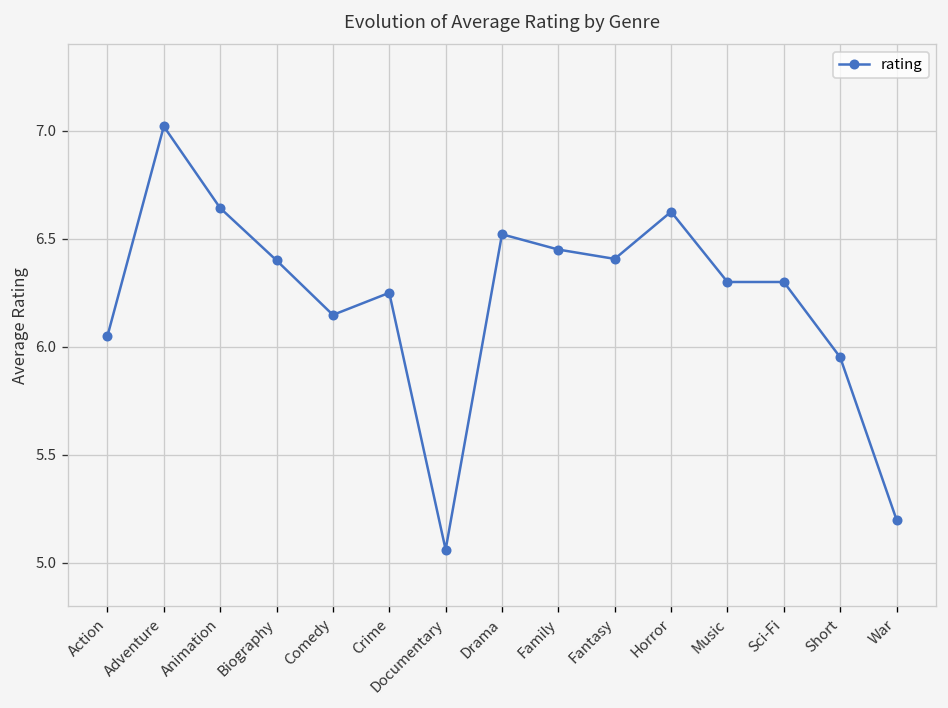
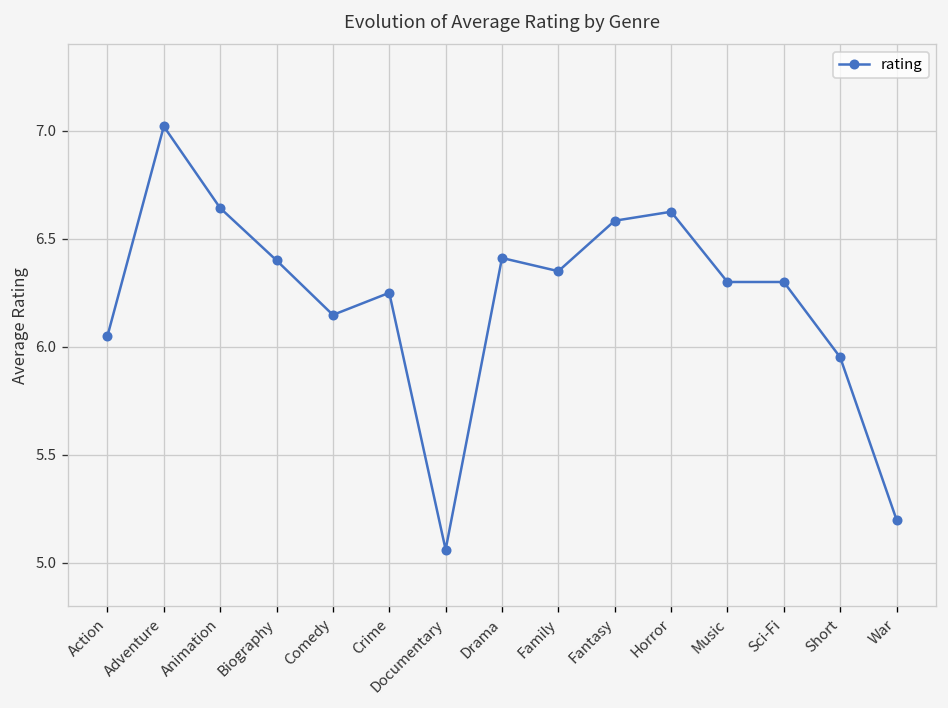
  {
    "Action": 6.05,
    "Adventure": 7.02,
    "Animation": 6.64,
    "Biography": 6.40,
    "Comedy": 6.15,
    "Crime": 6.25,
    "Documentary": 5.06,
-   "Drama": 6.52,
-   "Family": 6.45,
-   "Fantasy": 6.41,
+   "Drama": 6.41,
+   "Family": 6.35,
+   "Fantasy": 6.58,
    "Horror": 6.63,
    "Music": 6.30,
    "Sci-Fi": 6.30,
    "Short": 5.95,
    "War": 5.20
  }
